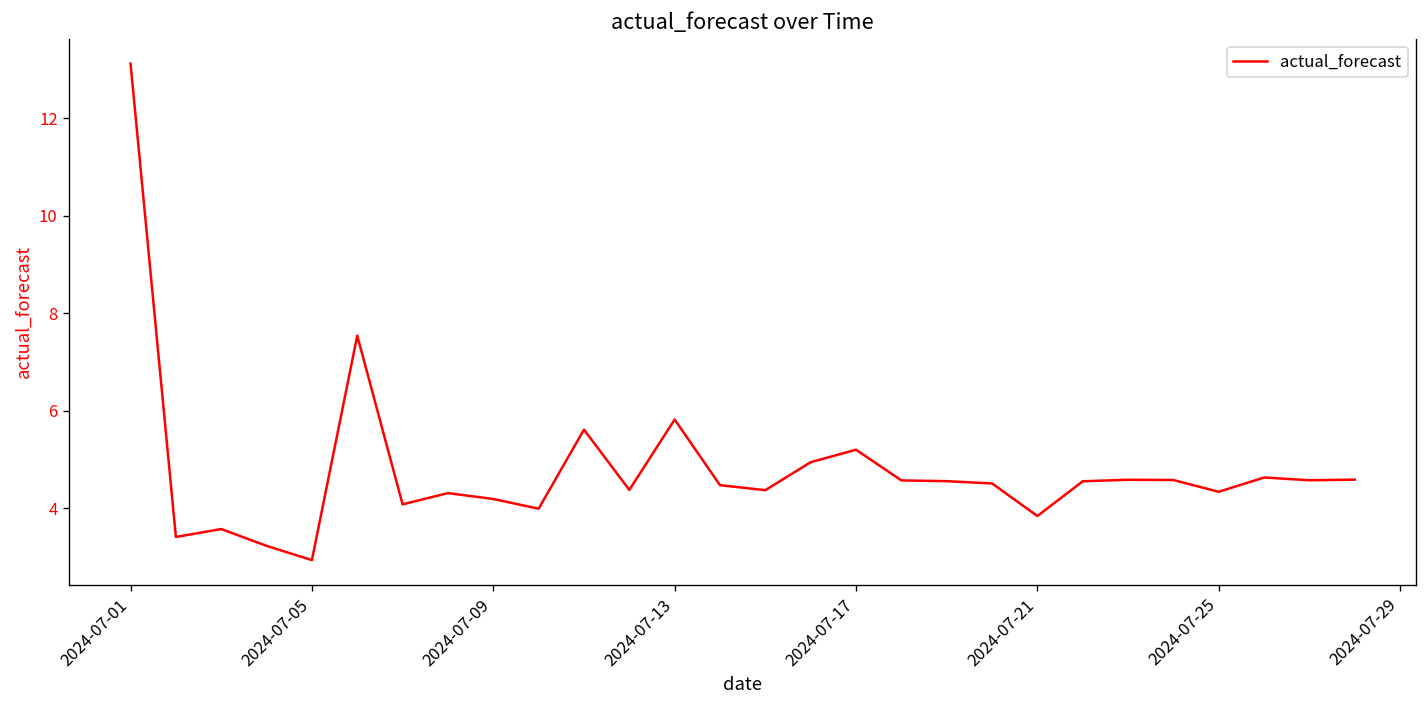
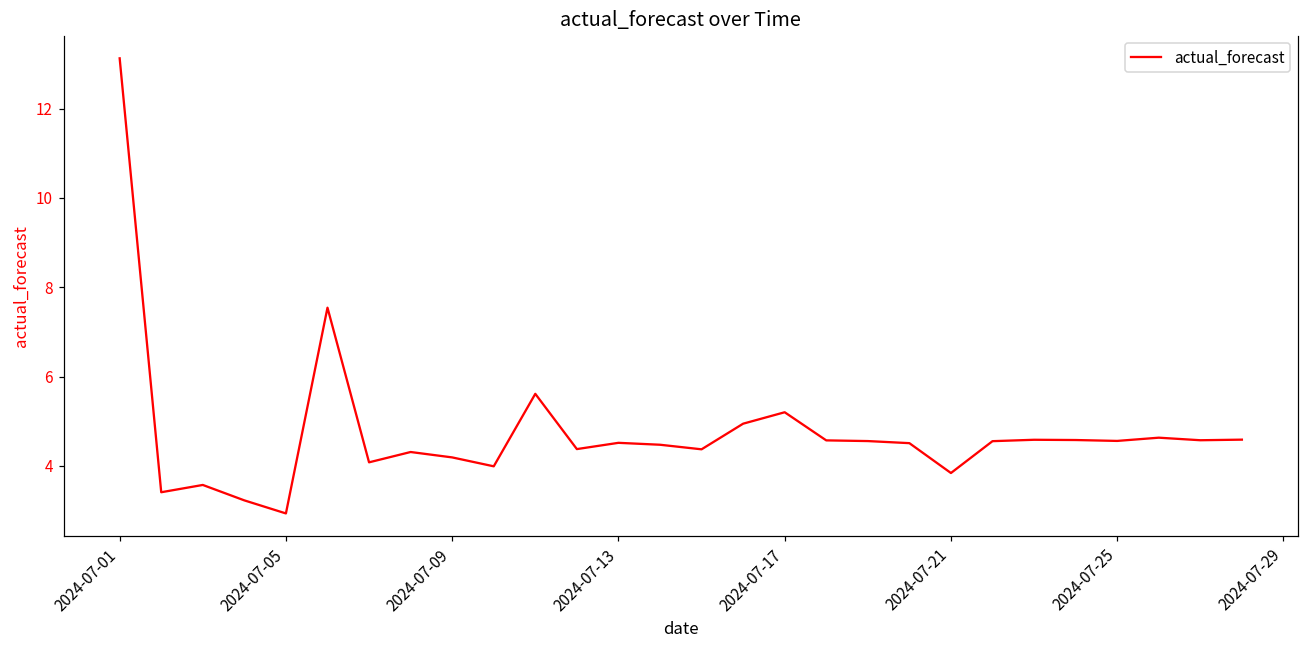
  {
    "2024-07-01": 13.1,
    "2024-07-05": 2.9,
    "2024-07-09": 4.2,
-   "2024-07-13": 5.8,
+   "2024-07-13": 4.5,
    "2024-07-17": 5.2,
    "2024-07-21": 3.8,
-   "2024-07-25": 4.3
+   "2024-07-25": 4.6
  }
